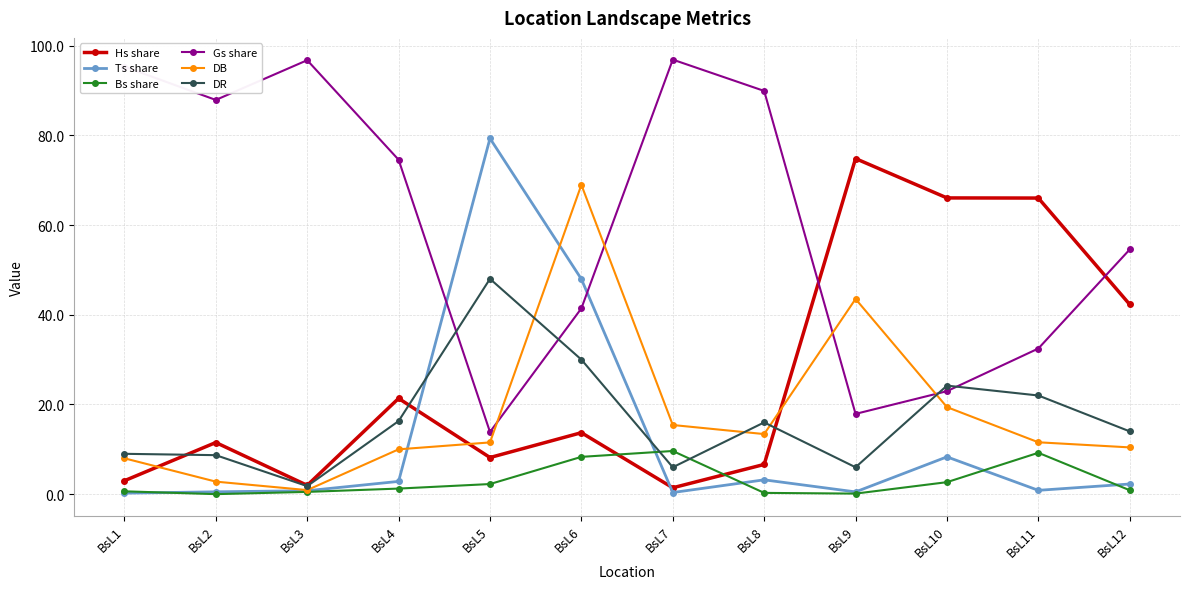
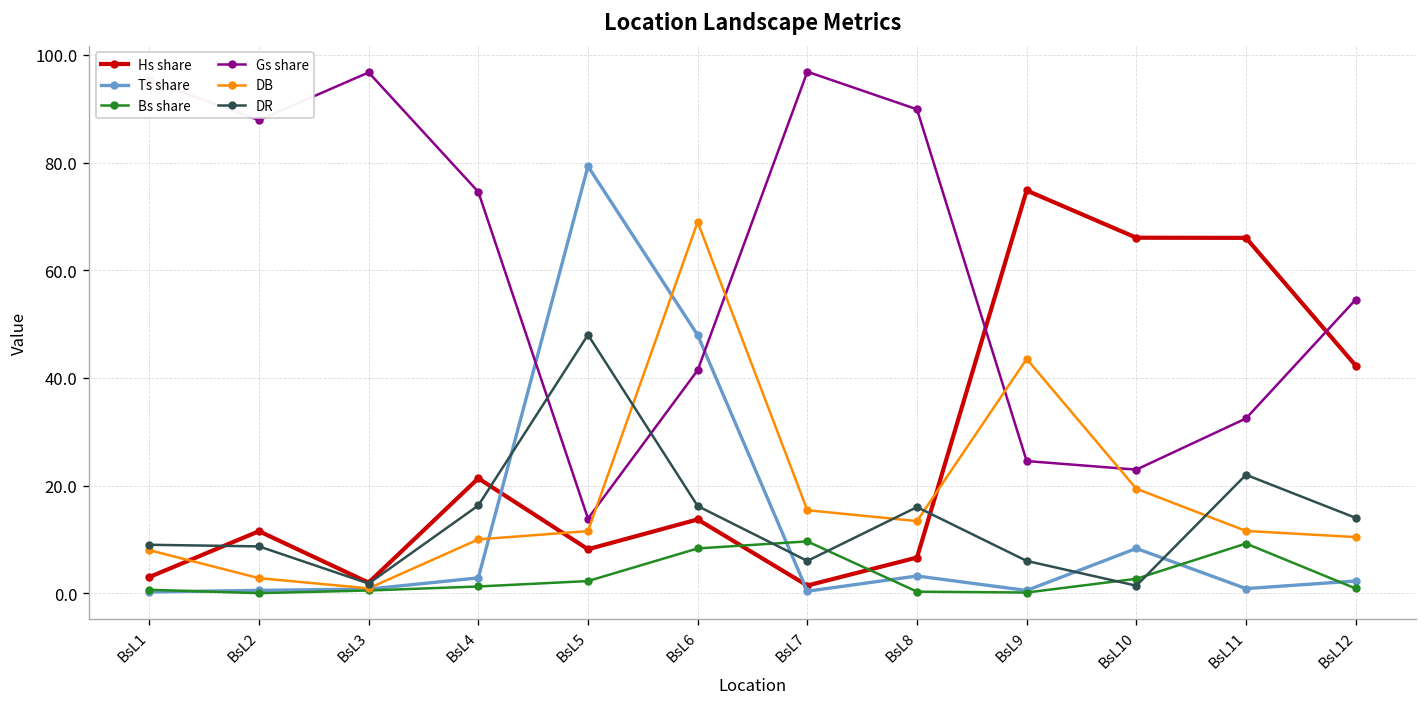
  {
    "Hs share": {
      "BsL1": 3,
      "BsL2": 12,
      "BsL4": 21,
      "BsL5": 8,
      "BsL6": 14,
      "BsL7": 1,
      "BsL8": 7,
      "BsL9": 75,
      "BsL10": 66,
      "BsL11": 66,
      "BsL12": 42
    },
    "Ts share": {
      "BsL4": 3,
      "BsL5": 79,
      "BsL6": 48,
      "BsL7": 0,
      "BsL8": 3,
      "BsL10": 8,
      "BsL11": 1,
      "BsL12": 2
    },
    "Bs share": {
      "BsL4": 1,
      "BsL5": 2,
      "BsL6": 8,
      "BsL7": 10,
      "BsL8": 0,
      "BsL10": 3,
      "BsL11": 9,
      "BsL12": 1
    },
    "Gs share": {
      "BsL2": 88,
      "BsL3": 97,
      "BsL4": 75,
      "BsL5": 14,
      "BsL6": 41,
      "BsL7": 97,
      "BsL8": 90,
-     "BsL9": 18,
+     "BsL9": 25,
      "BsL10": 23,
      "BsL11": 32,
      "BsL12": 55
    },
    "DB": {
      "BsL1": 8,
      "BsL2": 3,
      "BsL4": 10,
      "BsL5": 12,
      "BsL6": 69,
      "BsL7": 15,
      "BsL8": 13,
      "BsL9": 44,
      "BsL10": 19,
      "BsL11": 12,
      "BsL12": 10
    },
    "DR": {
      "BsL1": 9,
      "BsL2": 9,
      "BsL4": 16,
      "BsL5": 48,
-     "BsL6": 30,
+     "BsL6": 16,
      "BsL7": 6,
      "BsL8": 16,
      "BsL9": 6,
-     "BsL10": 24,
+     "BsL10": 1,
      "BsL11": 22,
      "BsL12": 14
    }
  }
